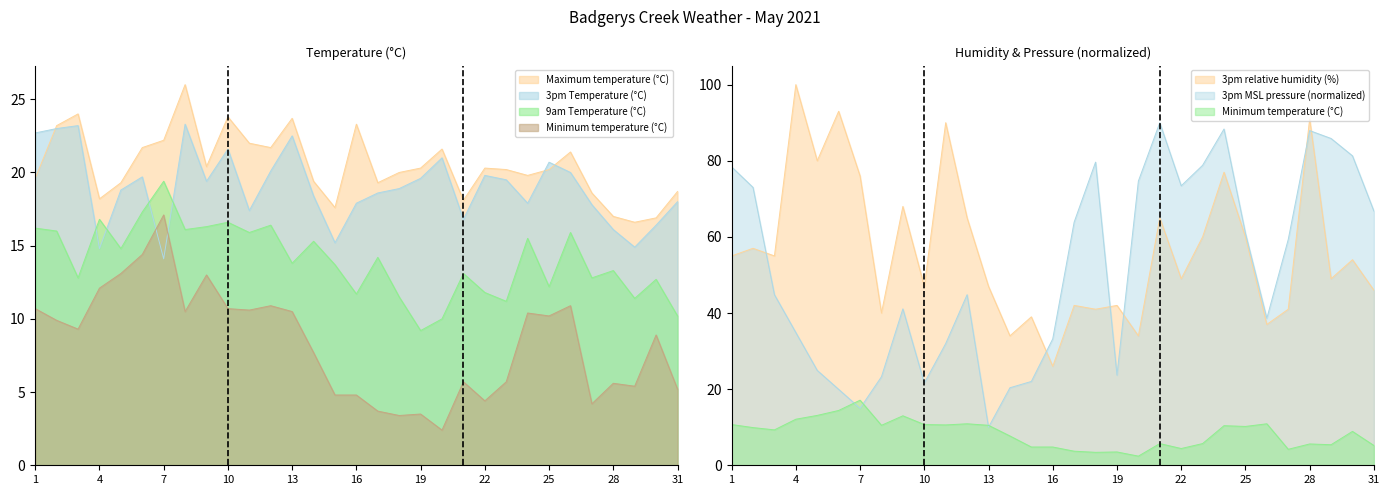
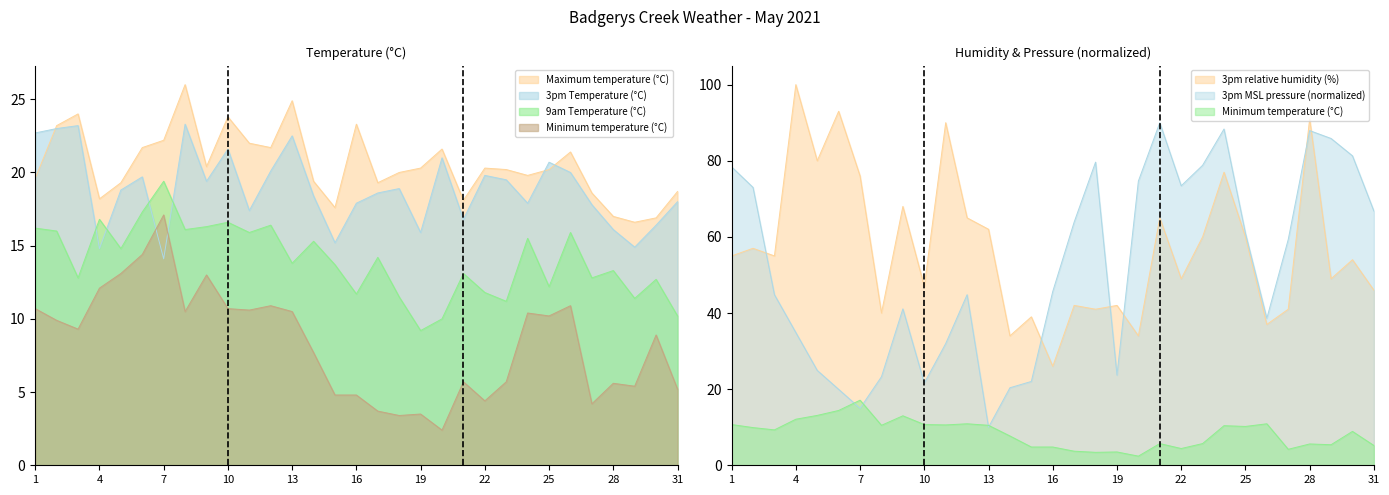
  {
    "Temperature (°C)": {
      "Maximum temperature (°C)": {
        "1": 19.6,
        "4": 18.2,
        "7": 22.2,
        "10": 23.8,
-       "13": 23.7,
+       "13": 24.9,
        "16": 23.3,
        "19": 20.3,
        "22": 20.3,
        "25": 20.2,
        "28": 17.0,
        "31": 18.7
      },
      "3pm Temperature (°C)": {
        "1": 22.7,
        "4": 14.8,
        "7": 14.1,
        "10": 21.6,
        "13": 22.5,
        "16": 17.9,
-       "19": 19.6,
+       "19": 15.9,
        "22": 19.8,
        "25": 20.7,
        "28": 16.1,
        "31": 18.0
      },
      "9am Temperature (°C)": {
        "1": 16.2,
        "4": 16.8,
        "7": 19.4,
        "10": 16.6,
        "13": 13.8,
        "16": 11.7,
        "19": 9.2,
        "22": 11.8,
        "25": 12.2,
        "28": 13.3,
        "31": 10.2
      }
    },
    "Humidity & Pressure (normalized)": {
      "3pm relative humidity (%)": {
        "1": 55,
        "4": 100,
        "7": 76,
        "10": 47,
-       "13": 47,
+       "13": 62,
        "16": 26,
        "19": 42,
        "22": 49,
        "25": 60,
        "31": 46
      },
      "3pm MSL pressure (normalized)": {
        "1": 78,
        "4": 35,
        "7": 15,
        "10": 22,
-       "16": 33,
+       "16": 46,
        "19": 24,
        "22": 73,
        "25": 61,
        "28": 88,
        "31": 67
      },
      "Minimum temperature (°C)": {
        "1": 11,
        "4": 12,
        "7": 17,
        "10": 11,
        "16": 5,
        "19": 4,
        "22": 4,
        "25": 10,
        "28": 6,
        "31": 5
      }
    }
  }
